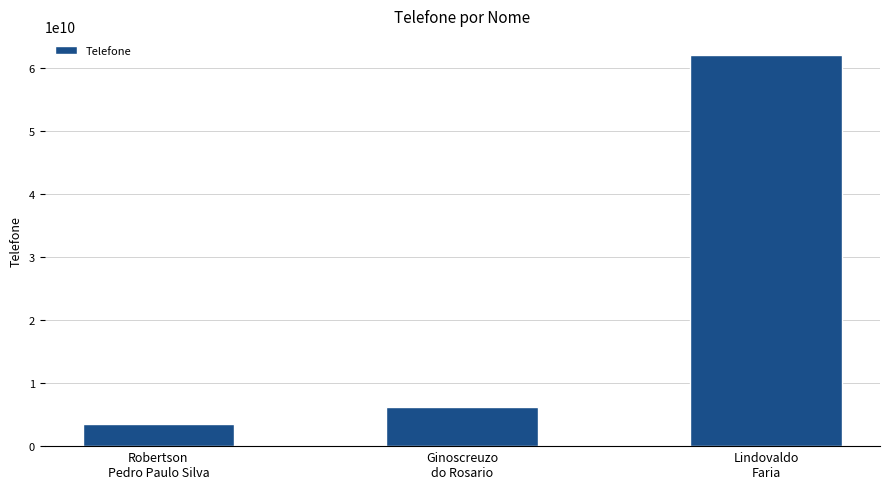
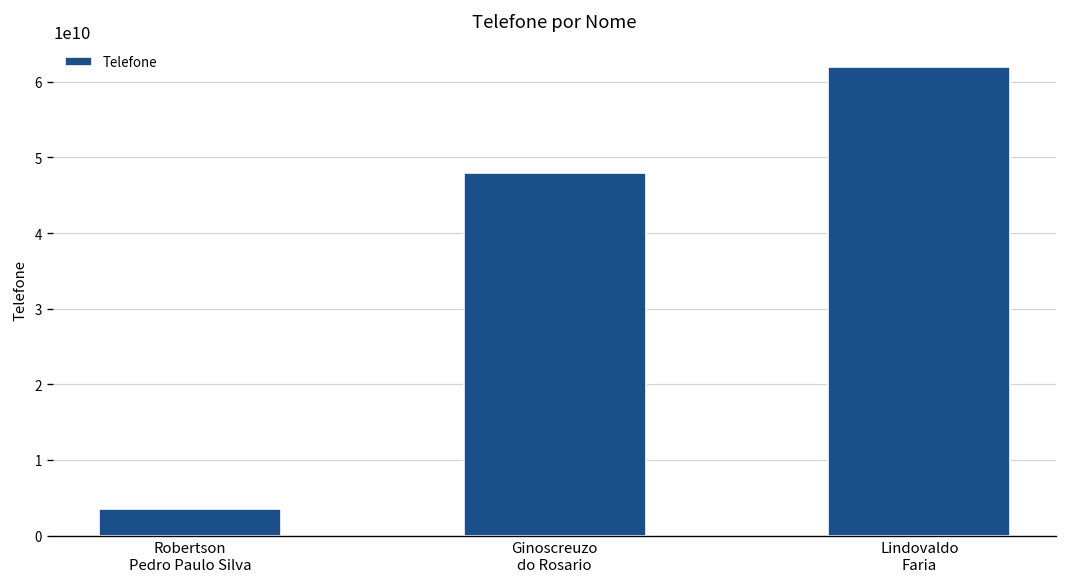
  {
    "Robertson Pedro Paulo Silva": 4000000000,
-   "Ginoscreuzo do Rosario": 6000000000,
+   "Ginoscreuzo do Rosario": 48000000000,
    "Lindovaldo Faria": 62000000000
  }
